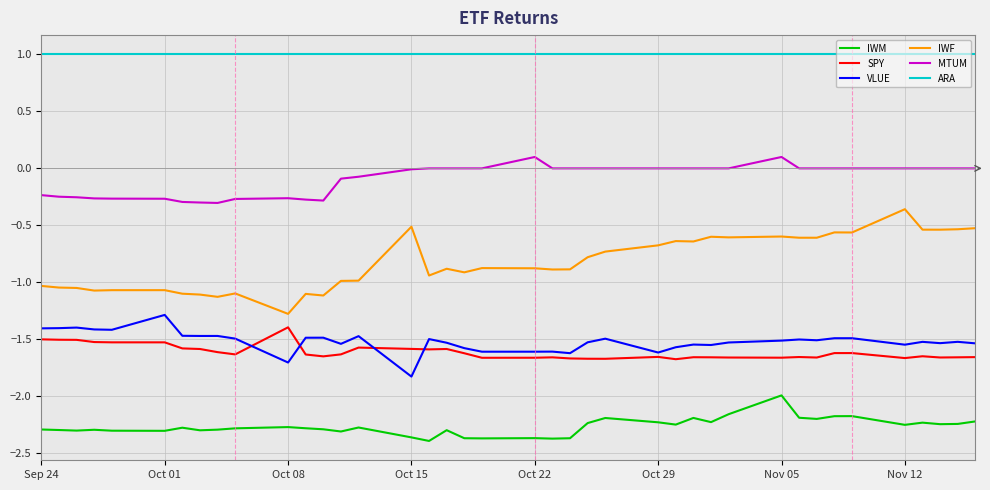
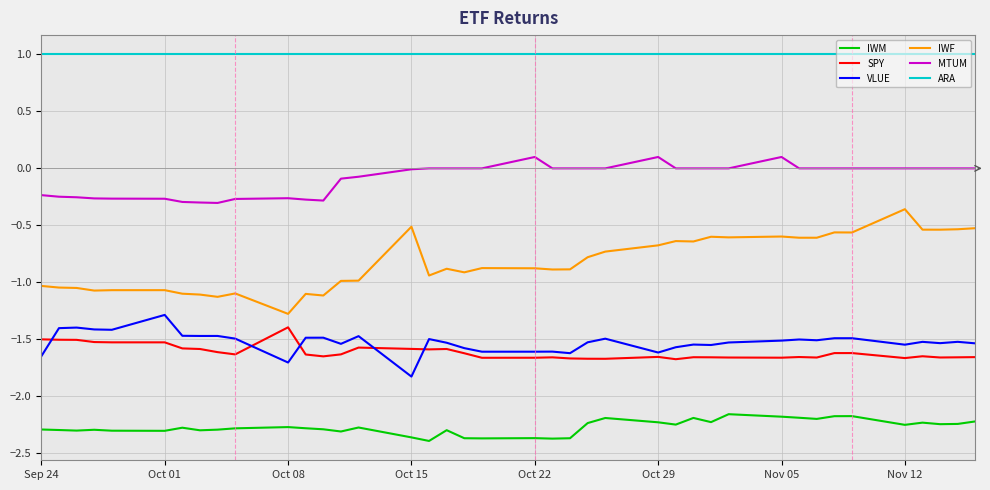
  {
    "IWM": {
      "Sep 24": -2.29,
      "Oct 01": -2.30,
      "Oct 08": -2.27,
      "Oct 15": -2.36,
      "Oct 22": -2.37,
      "Oct 29": -2.23,
-     "Nov 05": -1.99,
+     "Nov 05": -2.18,
      "Nov 12": -2.25
    },
    "SPY": {
      "Sep 24": -1.50,
      "Oct 01": -1.53,
      "Oct 08": -1.40,
      "Oct 15": -1.58,
      "Oct 22": -1.66,
      "Oct 29": -1.65,
      "Nov 05": -1.66,
      "Nov 12": -1.66
    },
    "VLUE": {
-     "Sep 24": -1.40,
+     "Sep 24": -1.65,
      "Oct 01": -1.29,
      "Oct 08": -1.70,
      "Oct 15": -1.83,
      "Oct 22": -1.61,
      "Oct 29": -1.62,
      "Nov 05": -1.51,
      "Nov 12": -1.55
    },
    "IWF": {
      "Sep 24": -1.03,
      "Oct 01": -1.07,
      "Oct 08": -1.28,
      "Oct 15": -0.51,
      "Oct 22": -0.88,
      "Oct 29": -0.68,
      "Nov 05": -0.60,
      "Nov 12": -0.36
    },
    "MTUM": {
      "Sep 24": -0.23,
      "Oct 01": -0.27,
      "Oct 08": -0.26,
      "Oct 15": 0.0,
      "Oct 22": 0.1,
-     "Oct 29": 0.0,
+     "Oct 29": 0.1,
      "Nov 05": 0.1,
      "Nov 12": 0.0
    },
    "ARA": {
      "Sep 24": 1.00,
      "Oct 01": 1.00,
      "Oct 08": 1.00,
      "Oct 15": 1.00,
      "Oct 22": 1.00,
      "Oct 29": 1.00,
      "Nov 05": 1.00
    }
  }
